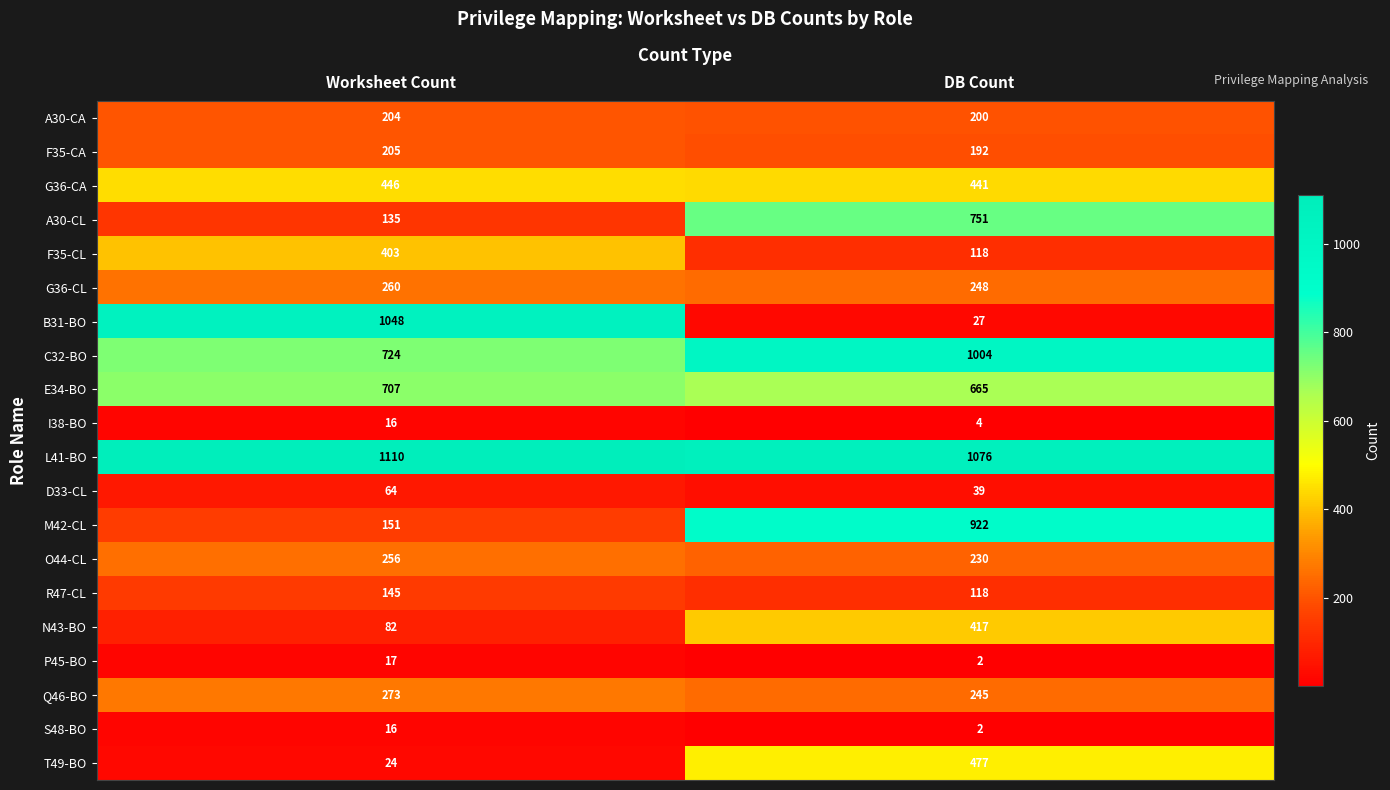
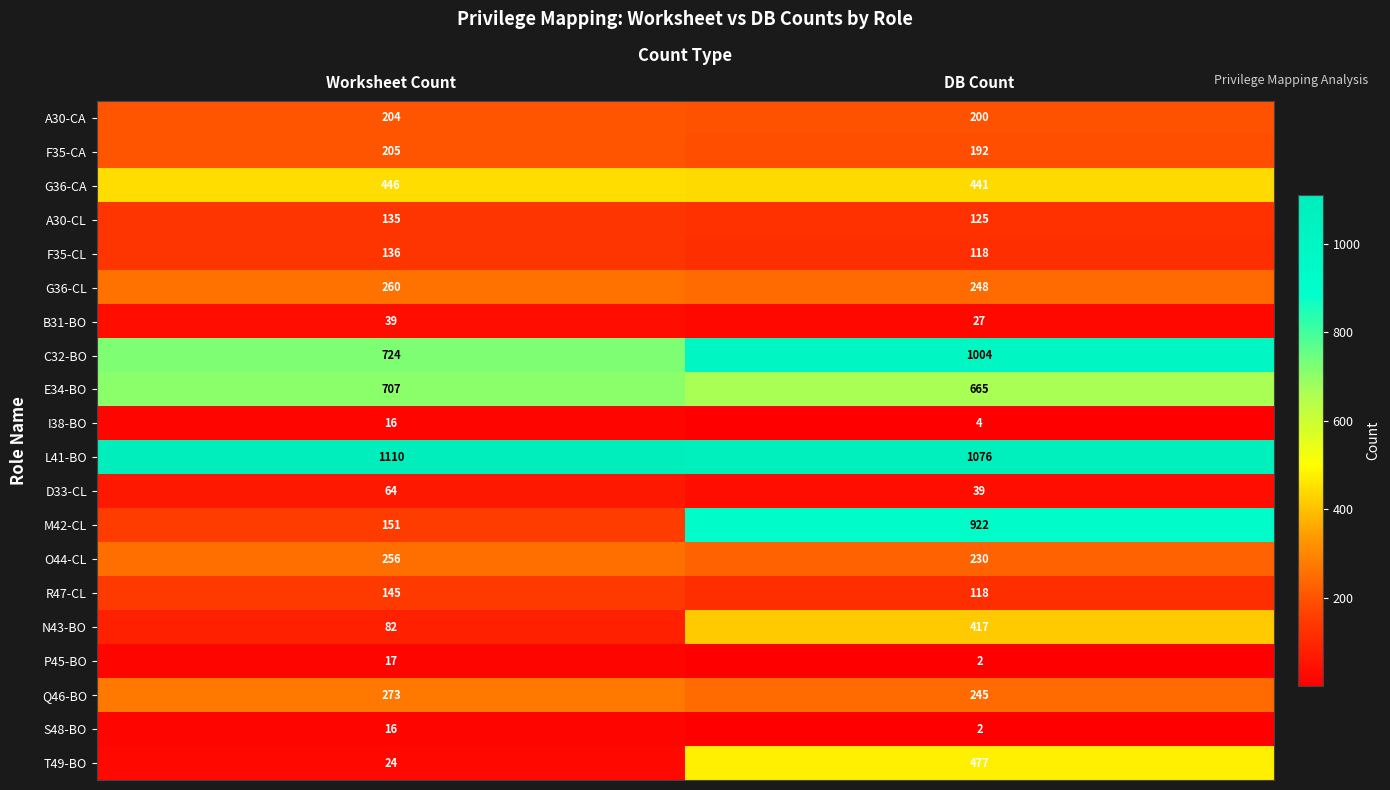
  {
    "A30-CA": {
      "Worksheet Count": 204,
      "DB Count": 200
    },
    "F35-CA": {
      "Worksheet Count": 205,
      "DB Count": 192
    },
    "G36-CA": {
      "Worksheet Count": 446,
      "DB Count": 441
    },
    "A30-CL": {
      "Worksheet Count": 135,
-     "DB Count": 751
+     "DB Count": 125
    },
    "F35-CL": {
-     "Worksheet Count": 403,
+     "Worksheet Count": 136,
      "DB Count": 118
    },
    "G36-CL": {
      "Worksheet Count": 260,
      "DB Count": 248
    },
    "B31-BO": {
-     "Worksheet Count": 1048,
+     "Worksheet Count": 39,
      "DB Count": 27
    },
    "C32-BO": {
      "Worksheet Count": 724,
      "DB Count": 1004
    },
    "E34-BO": {
      "Worksheet Count": 707,
      "DB Count": 665
    },
    "I38-BO": {
      "Worksheet Count": 16,
      "DB Count": 4
    },
    "L41-BO": {
      "Worksheet Count": 1110,
      "DB Count": 1076
    },
    "D33-CL": {
      "Worksheet Count": 64,
      "DB Count": 39
    },
    "M42-CL": {
      "Worksheet Count": 151,
      "DB Count": 922
    },
    "O44-CL": {
      "Worksheet Count": 256,
      "DB Count": 230
    },
    "R47-CL": {
      "Worksheet Count": 145,
      "DB Count": 118
    },
    "N43-BO": {
      "Worksheet Count": 82,
      "DB Count": 417
    },
    "P45-BO": {
      "Worksheet Count": 17,
      "DB Count": 2
    },
    "Q46-BO": {
      "Worksheet Count": 273,
      "DB Count": 245
    },
    "S48-BO": {
      "Worksheet Count": 16,
      "DB Count": 2
    },
    "T49-BO": {
      "Worksheet Count": 24,
      "DB Count": 477
    }
  }
